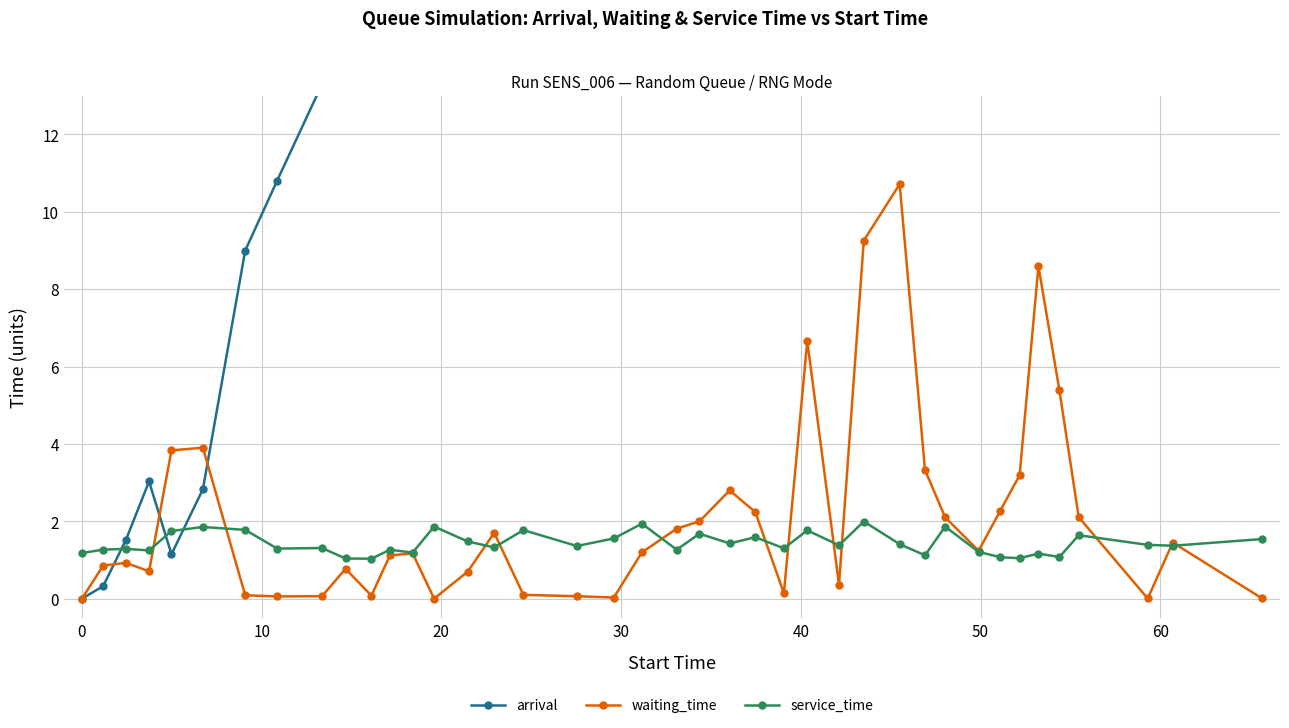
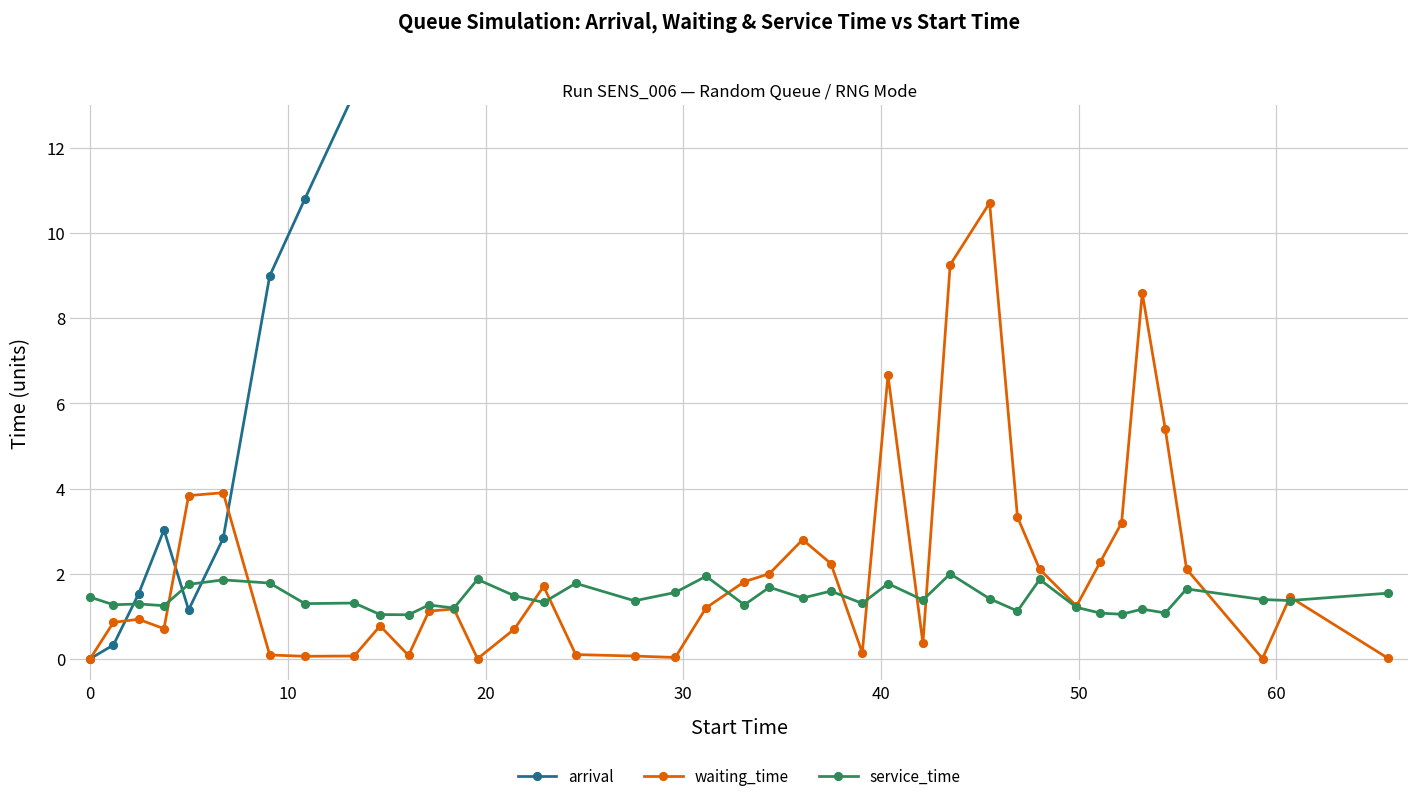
  {
    "service_time": {
-     "0": 1.2
+     "0": 1.4
    }
  }
